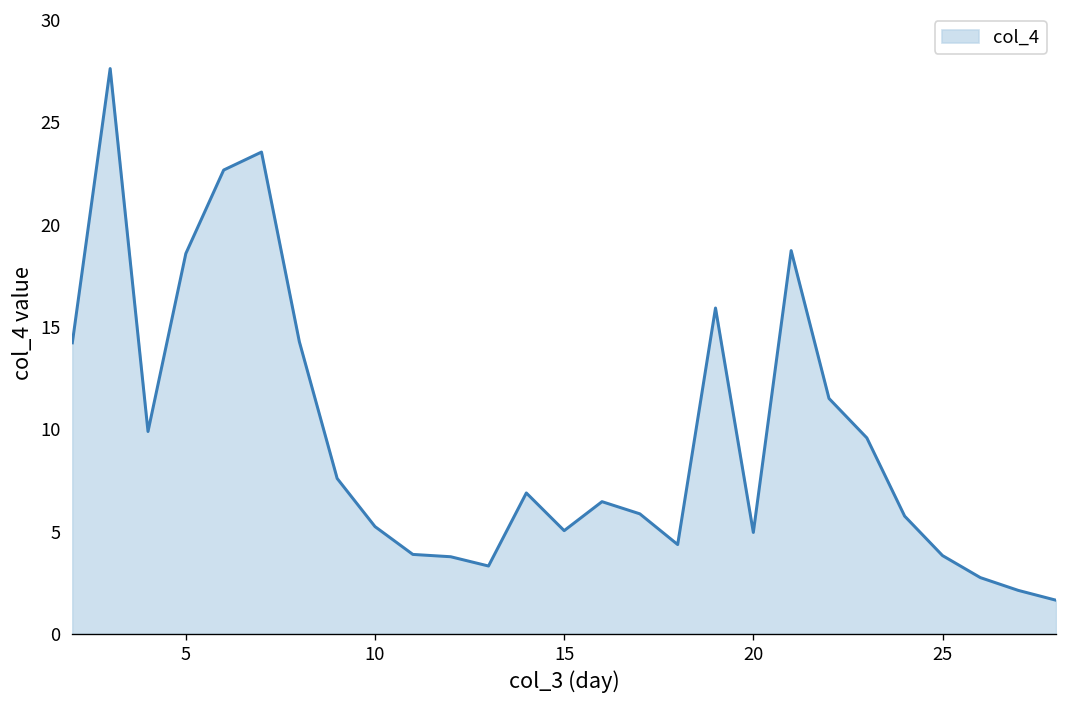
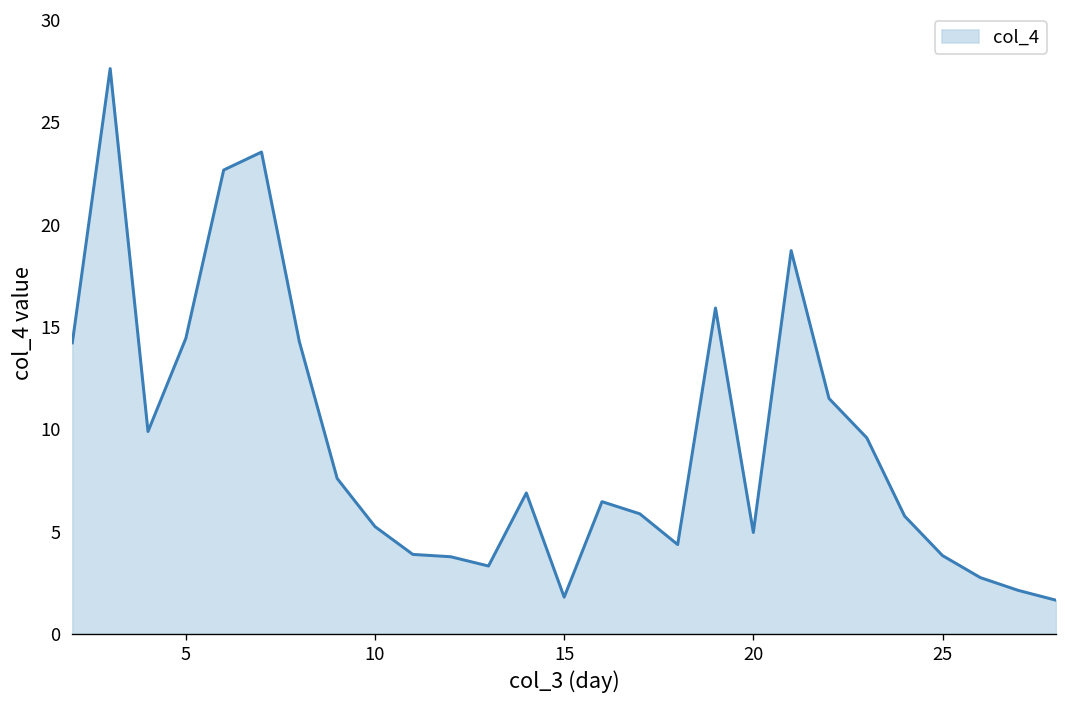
  {
-   "5": 18.6,
+   "5": 14.4,
    "10": 5.2,
-   "15": 5.0,
+   "15": 1.8,
    "20": 5.0,
    "25": 3.8
  }
